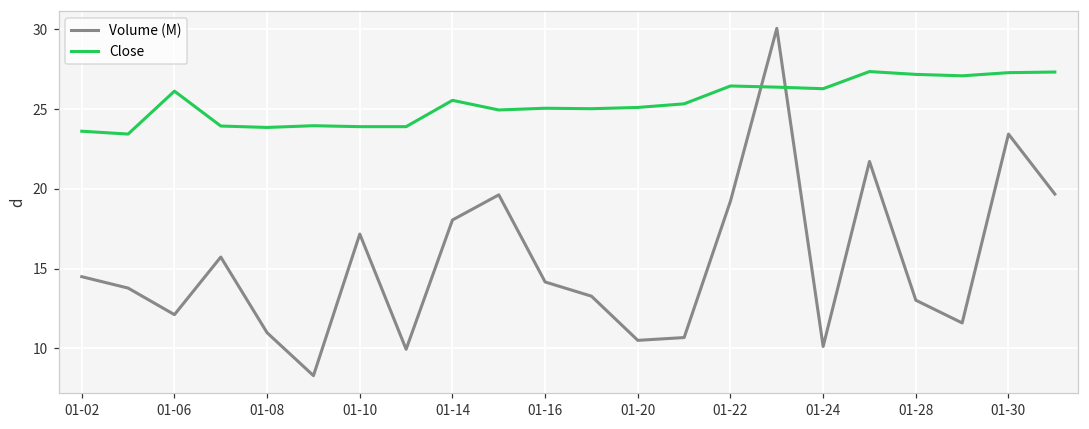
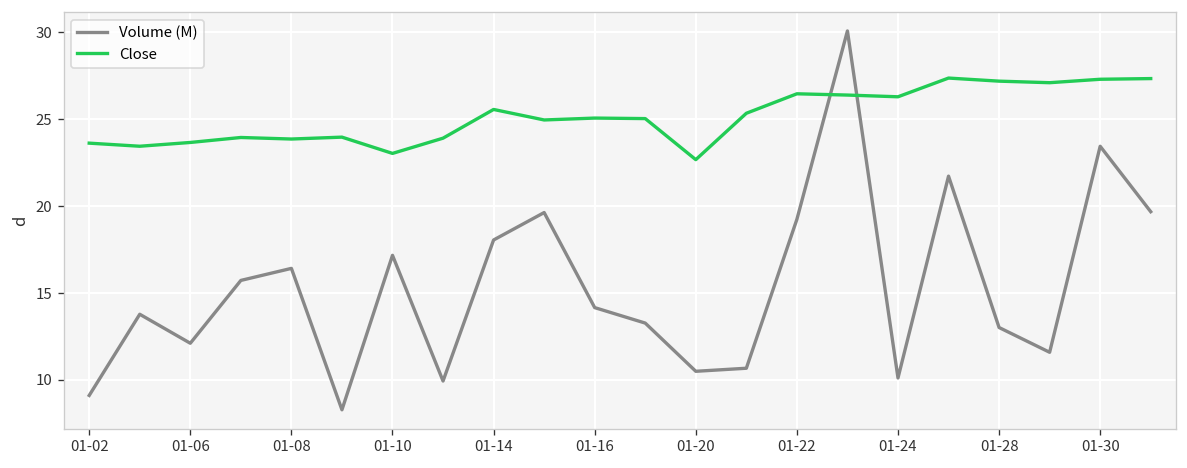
  {
    "Volume (M)": {
-     "01-02": 14.5,
+     "01-02": 9.1,
      "01-06": 12.1,
-     "01-08": 11.0,
+     "01-08": 16.4,
      "01-10": 17.2,
      "01-14": 18.0,
      "01-16": 14.2,
      "01-20": 10.5,
      "01-22": 19.2,
      "01-24": 10.1,
      "01-28": 13.0,
      "01-30": 23.4
    },
    "Close": {
      "01-02": 23.6,
-     "01-06": 26.1,
+     "01-06": 23.7,
      "01-08": 23.9,
-     "01-10": 23.9,
+     "01-10": 23.0,
      "01-14": 25.6,
      "01-16": 25.1,
-     "01-20": 25.1,
+     "01-20": 22.7,
      "01-22": 26.5,
      "01-24": 26.3,
      "01-28": 27.2,
      "01-30": 27.3
    }
  }
